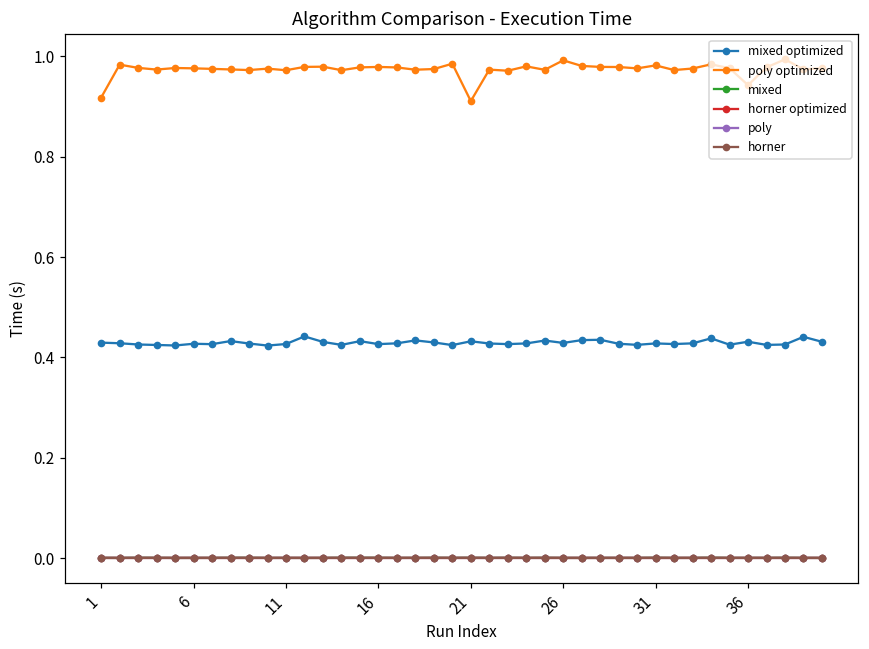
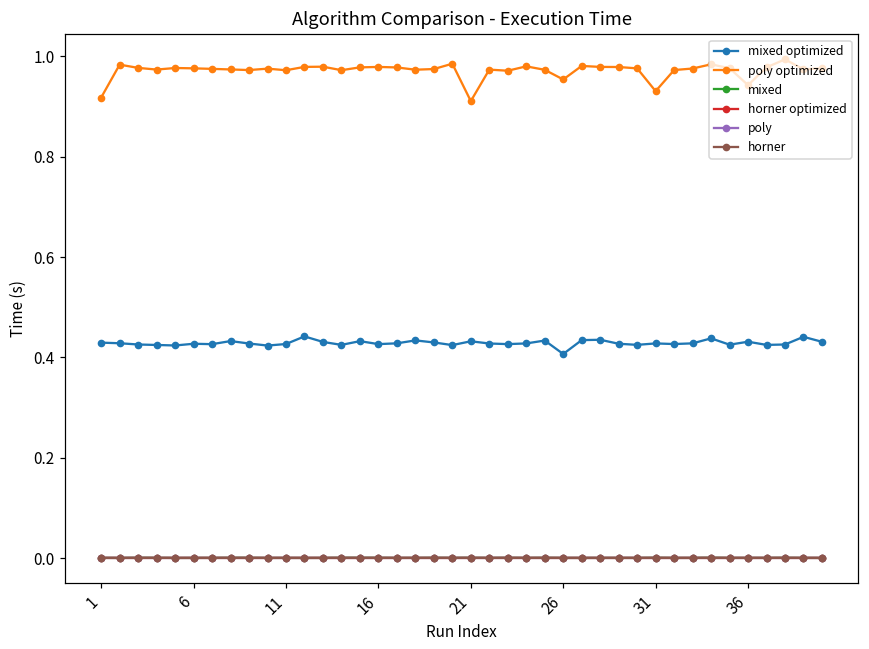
  {
    "mixed optimized": {
      "1": 0.43,
      "6": 0.43,
      "11": 0.43,
      "16": 0.43,
      "21": 0.43,
-     "26": 0.43,
+     "26": 0.41,
      "31": 0.43,
      "36": 0.43
    },
    "poly optimized": {
      "1": 0.92,
      "6": 0.98,
      "11": 0.97,
      "16": 0.98,
      "21": 0.91,
-     "26": 0.99,
-     "31": 0.98
+     "26": 0.95,
+     "31": 0.93
    },
    "horner": {
      "1": 0.00,
      "6": 0.00,
      "11": 0.00,
      "16": 0.00,
      "21": 0.00,
      "26": 0.00,
      "31": 0.00,
      "36": 0.00
    }
  }
